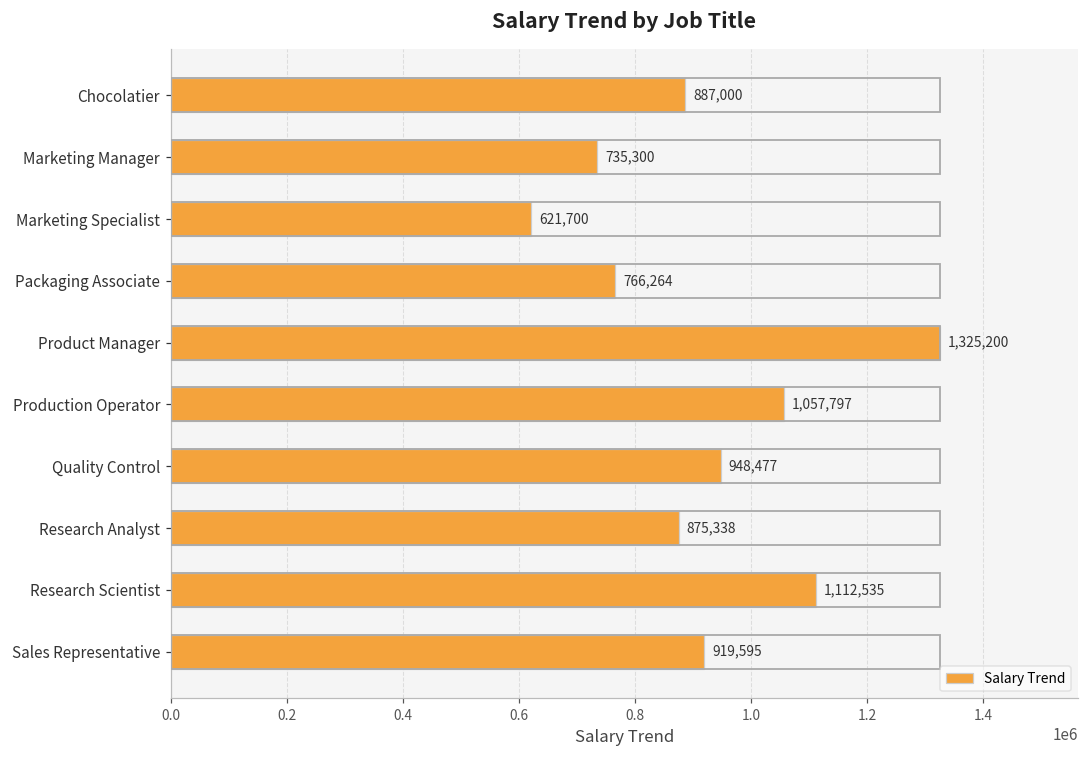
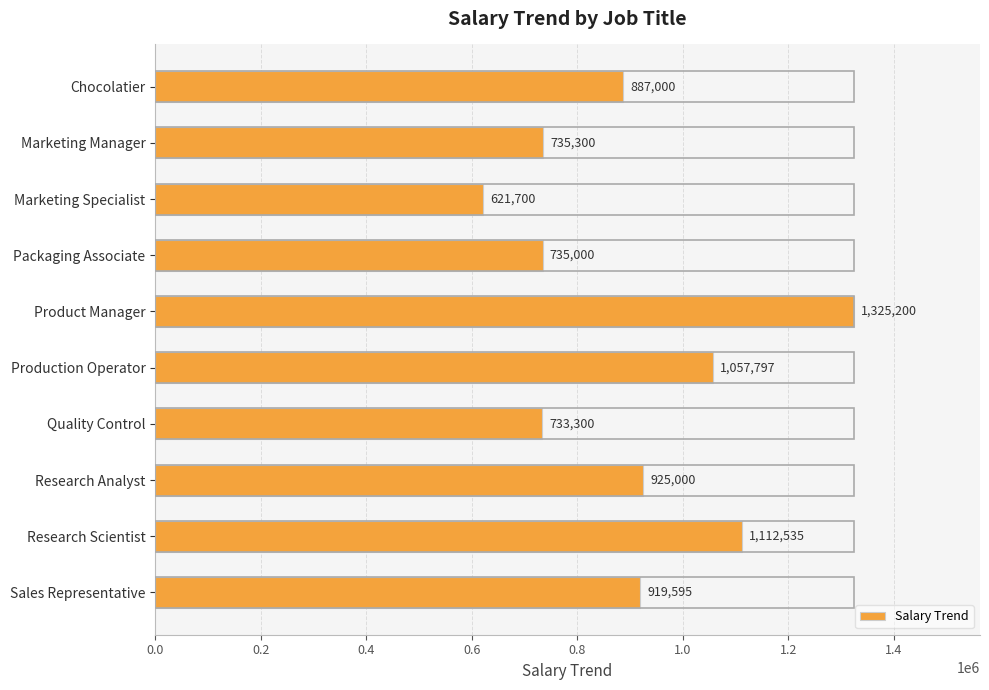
  {
    "Chocolatier": "887,000",
    "Marketing Manager": "735,300",
    "Marketing Specialist": "621,700",
-   "Packaging Associate": "766,264",
+   "Packaging Associate": "735,000",
    "Product Manager": "1,325,200",
    "Production Operator": "1,057,797",
-   "Quality Control": "948,477",
-   "Research Analyst": "875,338",
+   "Quality Control": "733,300",
+   "Research Analyst": "925,000",
    "Research Scientist": "1,112,535",
    "Sales Representative": "919,595"
  }
